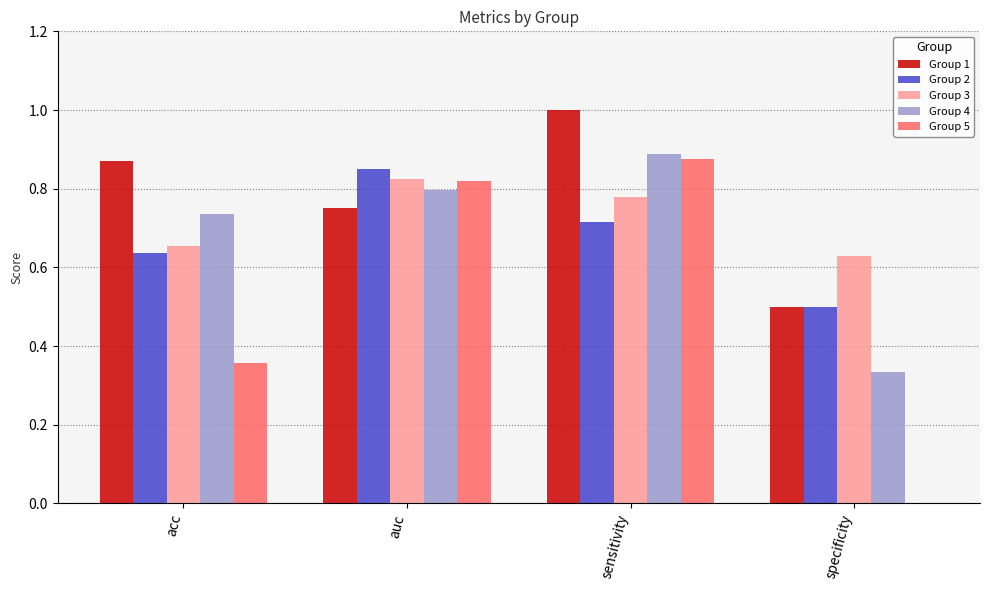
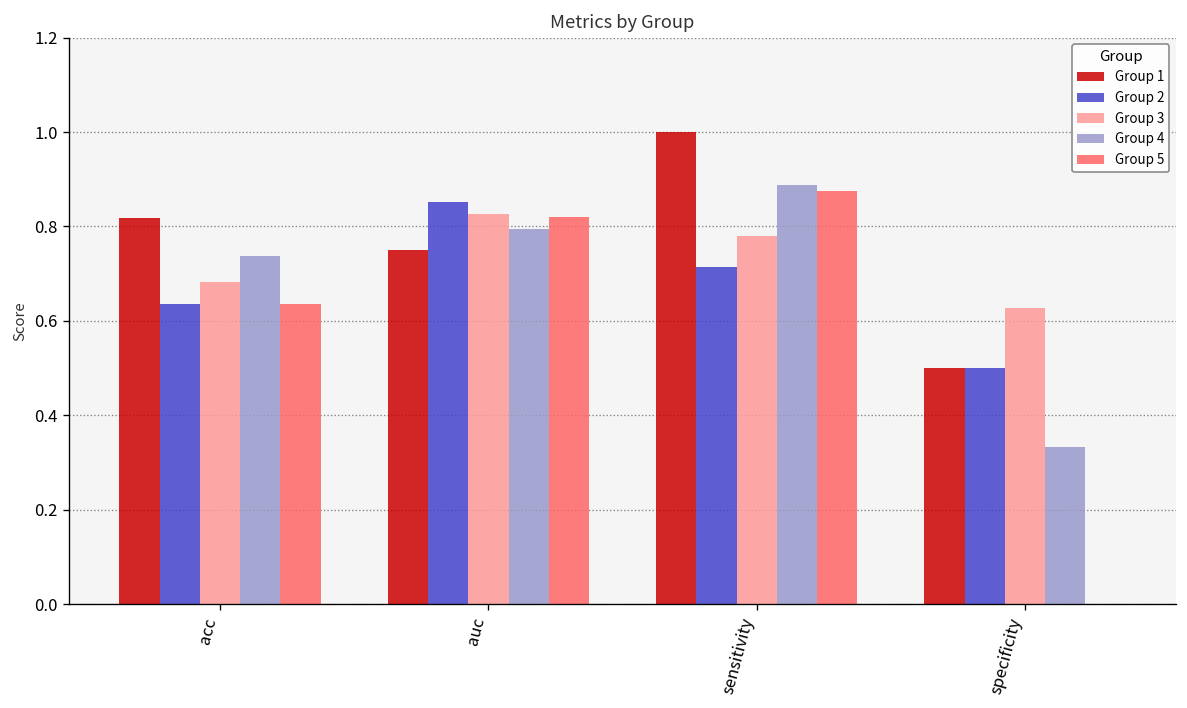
  {
    "Group 1": {
-     "acc": 0.87,
+     "acc": 0.82,
      "auc": 0.75,
      "sensitivity": 1.00,
      "specificity": 0.50
    },
    "Group 2": {
      "acc": 0.64,
      "auc": 0.85,
      "sensitivity": 0.71,
      "specificity": 0.50
    },
    "Group 3": {
-     "acc": 0.65,
+     "acc": 0.68,
      "auc": 0.83,
      "sensitivity": 0.78,
      "specificity": 0.63
    },
    "Group 4": {
      "acc": 0.74,
      "auc": 0.80,
      "sensitivity": 0.89,
      "specificity": 0.33
    },
    "Group 5": {
-     "acc": 0.36,
+     "acc": 0.64,
      "auc": 0.82,
      "sensitivity": 0.88,
      "specificity": 0.00
    }
  }
